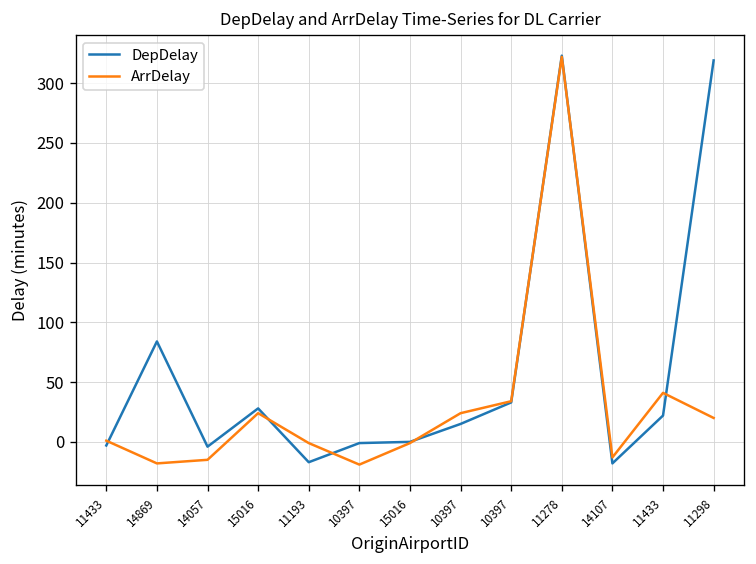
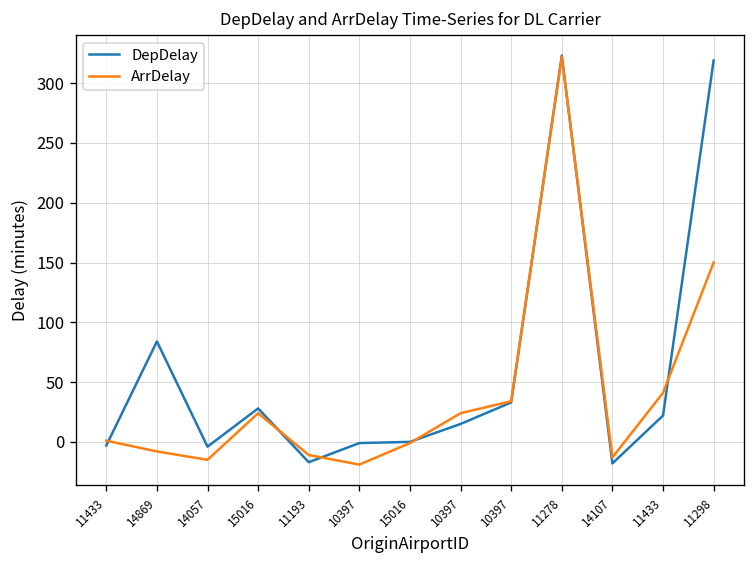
  {
    "DepDelay": {
      "14869": 80,
      "14057": 0,
      "11193": -20,
      "14107": -20,
      "11298": 320
    },
    "ArrDelay": {
-     "14869": -20,
+     "14869": -10,
      "14057": -20,
-     "11193": 0,
+     "11193": -10,
      "14107": -10,
-     "11298": 20
+     "11298": 150
    }
  }
